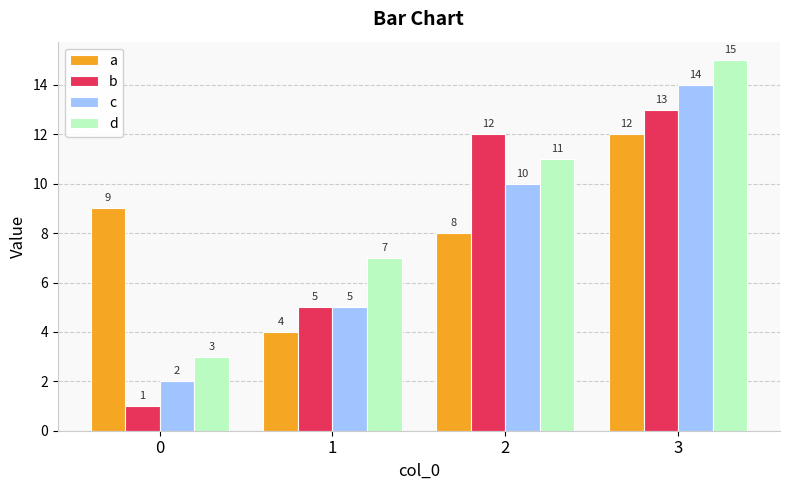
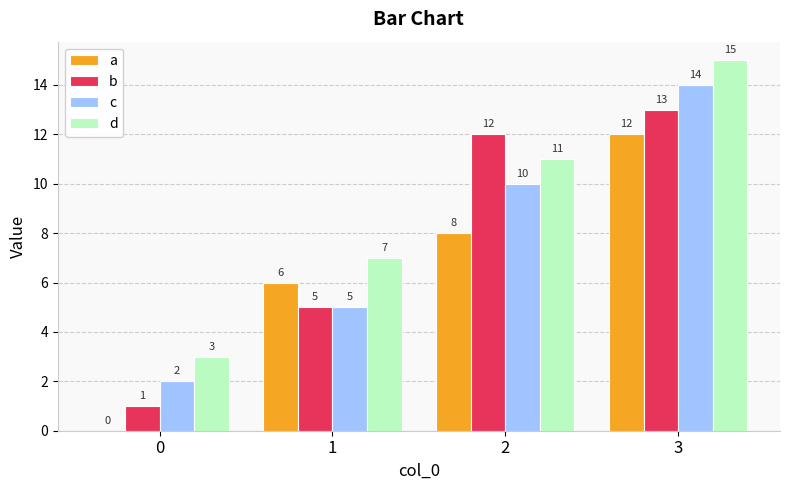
  {
    "a": {
-     "0": 9,
-     "1": 4,
+     "0": 0,
+     "1": 6,
      "2": 8,
      "3": 12
    },
    "b": {
      "0": 1,
      "1": 5,
      "2": 12,
      "3": 13
    },
    "c": {
      "0": 2,
      "1": 5,
      "2": 10,
      "3": 14
    },
    "d": {
      "0": 3,
      "1": 7,
      "2": 11,
      "3": 15
    }
  }
